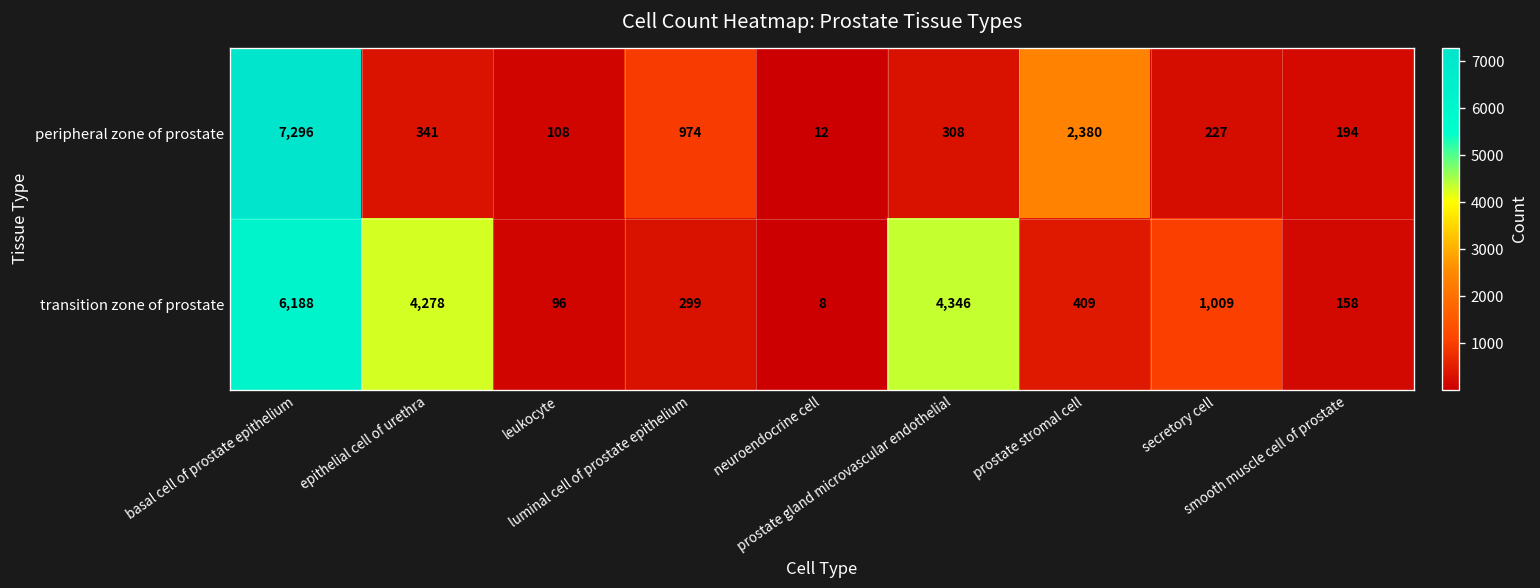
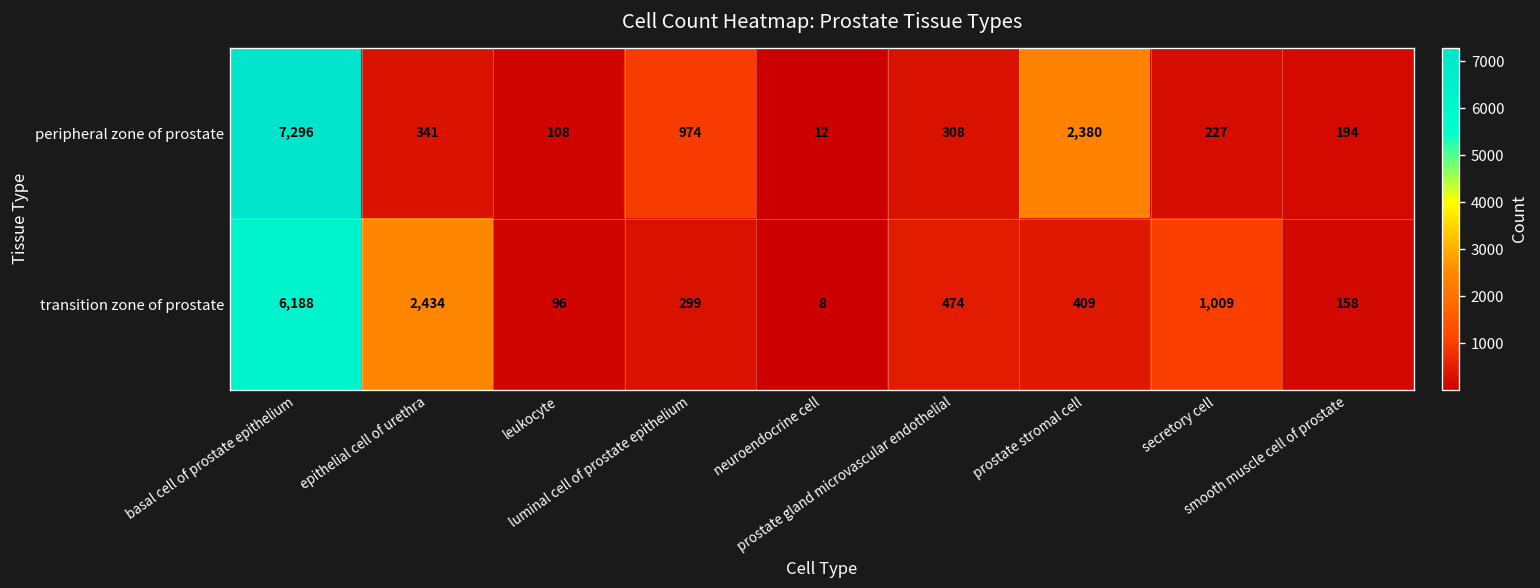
  {
    "peripheral zone of prostate": {
      "basal cell of prostate epithelium": "7,296",
      "epithelial cell of urethra": "341",
      "leukocyte": "108",
      "luminal cell of prostate epithelium": "974",
      "neuroendocrine cell": "12",
      "prostate gland microvascular endothelial": "308",
      "prostate stromal cell": "2,380",
      "secretory cell": "227",
      "smooth muscle cell of prostate": "194"
    },
    "transition zone of prostate": {
      "basal cell of prostate epithelium": "6,188",
-     "epithelial cell of urethra": "4,278",
+     "epithelial cell of urethra": "2,434",
      "leukocyte": "96",
      "luminal cell of prostate epithelium": "299",
      "neuroendocrine cell": "8",
-     "prostate gland microvascular endothelial": "4,346",
+     "prostate gland microvascular endothelial": "474",
      "prostate stromal cell": "409",
      "secretory cell": "1,009",
      "smooth muscle cell of prostate": "158"
    }
  }
